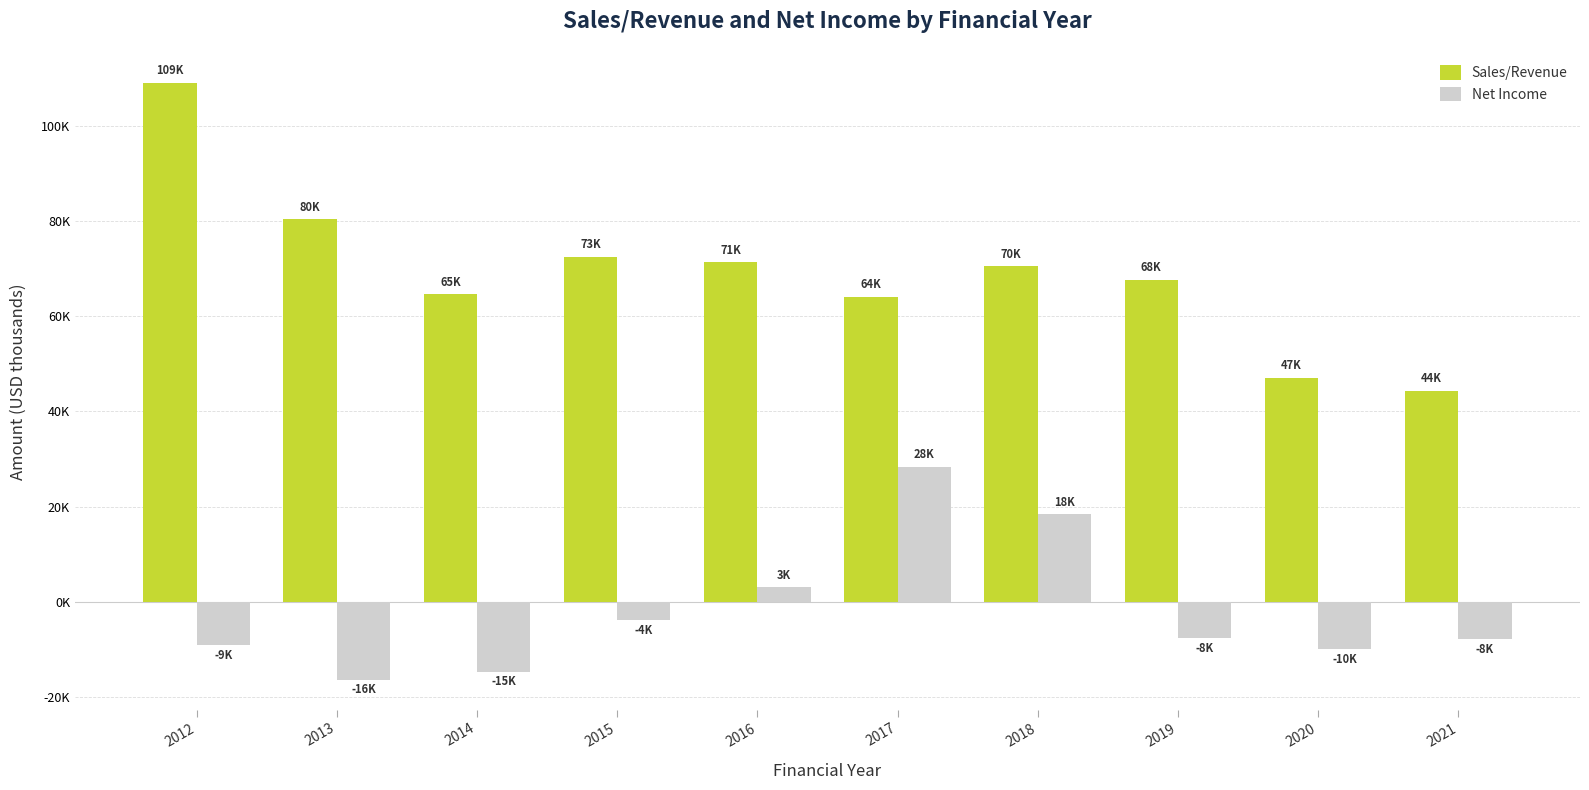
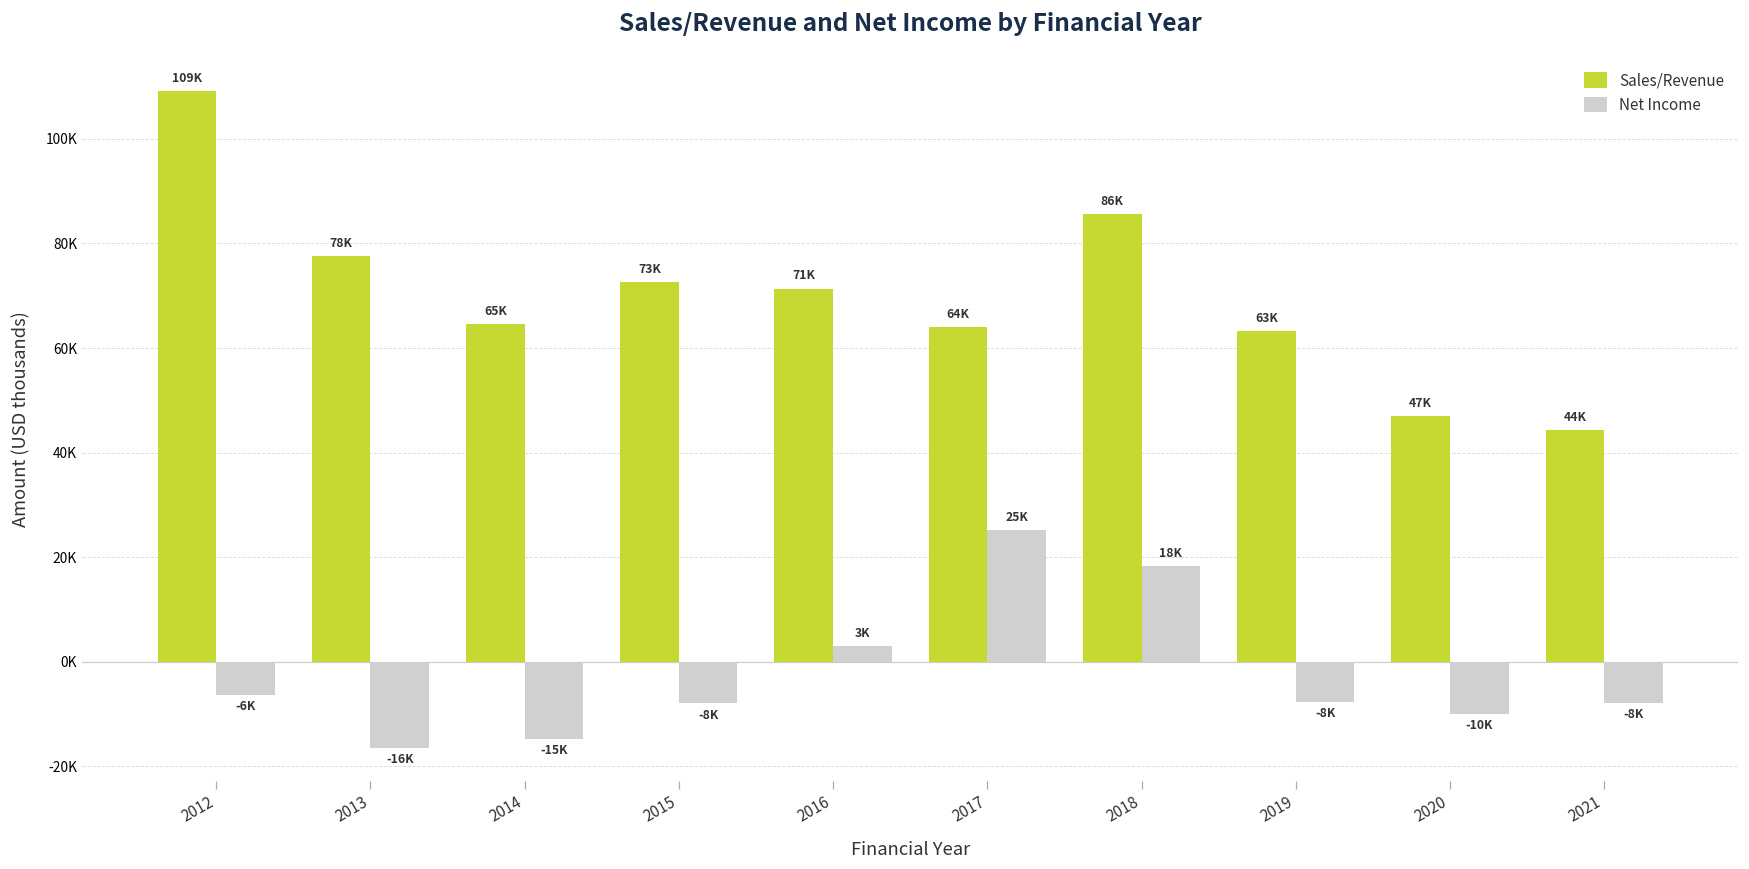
  {
    "Sales/Revenue": {
      "2012": "109K",
-     "2013": "80K",
+     "2013": "78K",
      "2014": "65K",
      "2015": "73K",
      "2016": "71K",
      "2017": "64K",
-     "2018": "70K",
-     "2019": "68K",
+     "2018": "86K",
+     "2019": "63K",
      "2020": "47K",
      "2021": "44K"
    },
    "Net Income": {
-     "2012": "-9K",
+     "2012": "-6K",
      "2013": "-16K",
      "2014": "-15K",
-     "2015": "-4K",
+     "2015": "-8K",
      "2016": "3K",
-     "2017": "28K",
+     "2017": "25K",
      "2018": "18K",
      "2019": "-8K",
      "2020": "-10K",
      "2021": "-8K"
    }
  }
